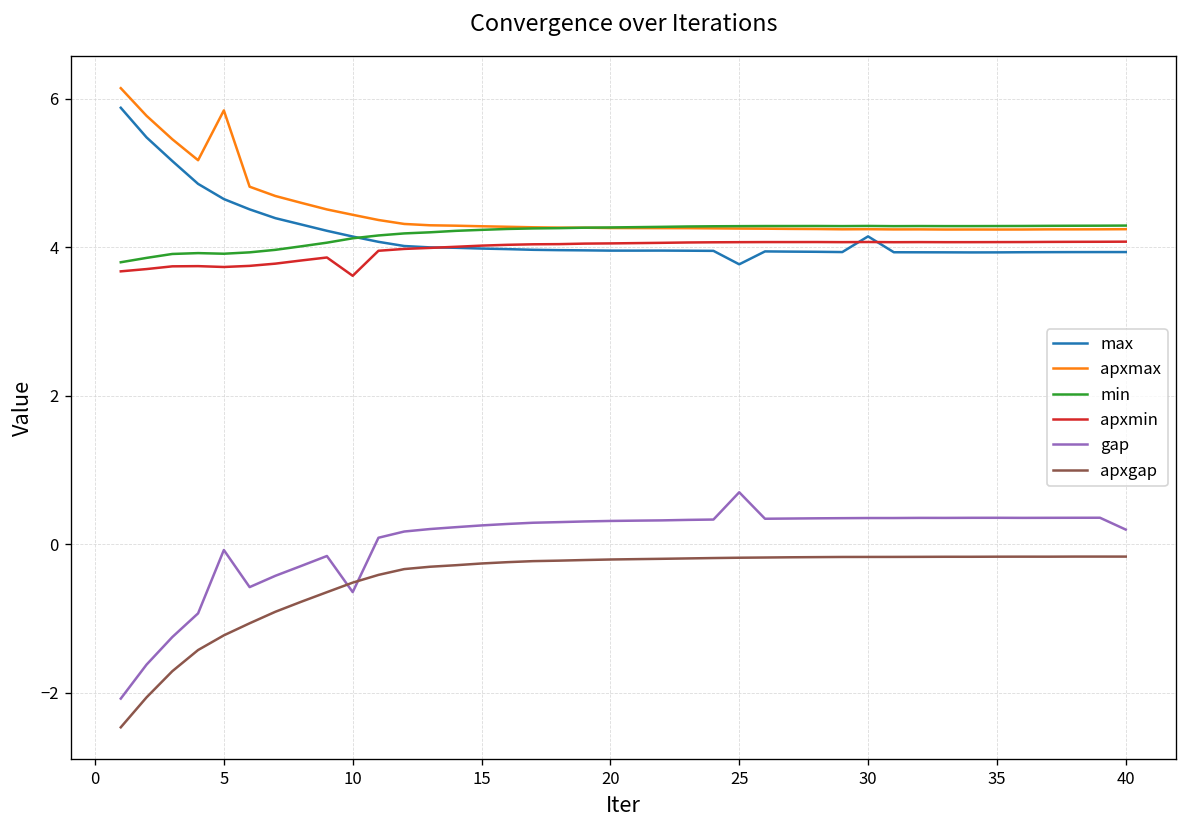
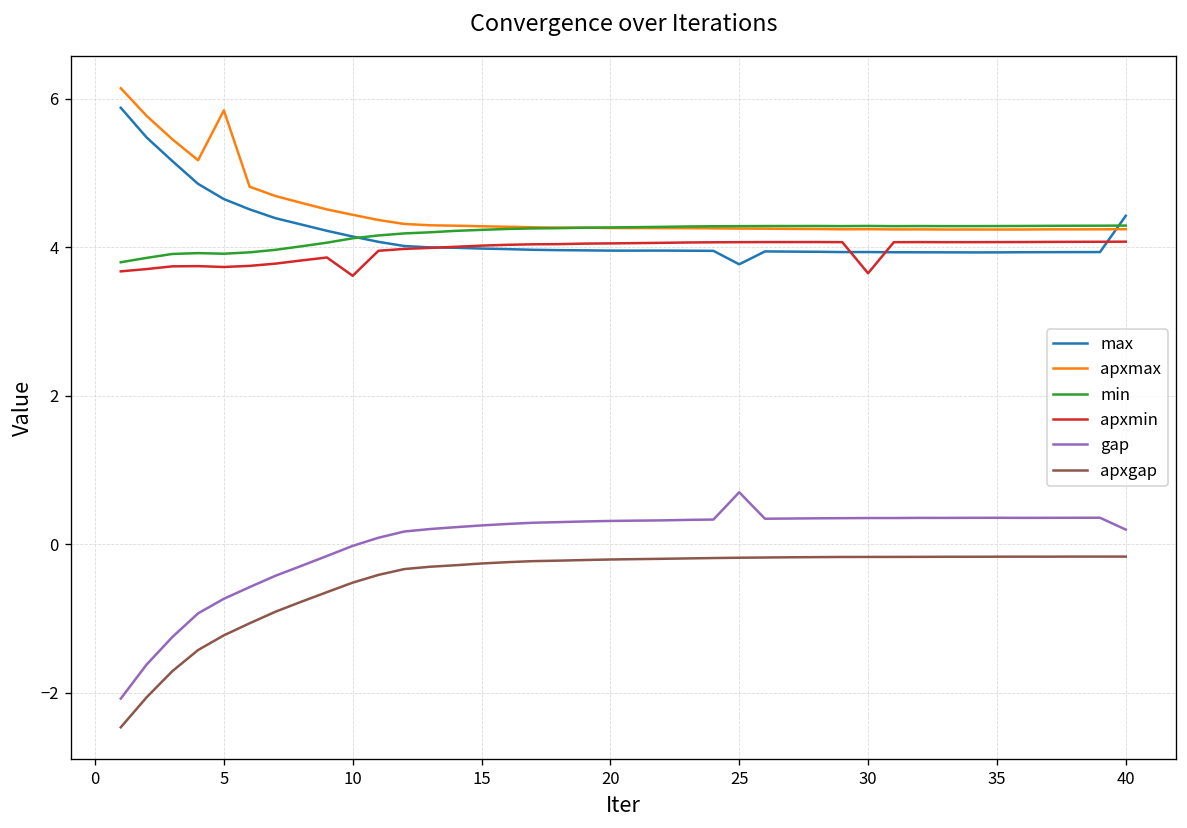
  {
    "max": {
      "5": 4.6,
      "20": 4.0,
      "25": 3.8,
-     "30": 4.1,
+     "30": 3.9,
      "35": 3.9,
-     "40": 3.9
+     "40": 4.4
    },
    "apxmax": {
      "5": 5.8,
      "10": 4.4,
      "15": 4.3,
      "30": 4.2,
      "35": 4.2,
      "40": 4.2
    },
    "min": {
      "5": 3.9,
      "15": 4.2,
      "30": 4.3,
      "35": 4.3,
      "40": 4.3
    },
    "apxmin": {
      "5": 3.7,
      "10": 3.6,
      "20": 4.1,
      "25": 4.1,
-     "30": 4.1,
+     "30": 3.7,
      "35": 4.1,
      "40": 4.1
    },
    "gap": {
-     "5": -0.1,
-     "10": -0.6,
+     "5": -0.7,
+     "10": 0.0,
      "15": 0.3,
      "20": 0.3,
      "25": 0.7,
      "30": 0.4,
      "35": 0.4,
      "40": 0.2
    },
    "apxgap": {
      "5": -1.2,
      "10": -0.5,
      "15": -0.3,
      "20": -0.2,
      "25": -0.2,
      "30": -0.2,
      "35": -0.2,
      "40": -0.2
    }
  }
